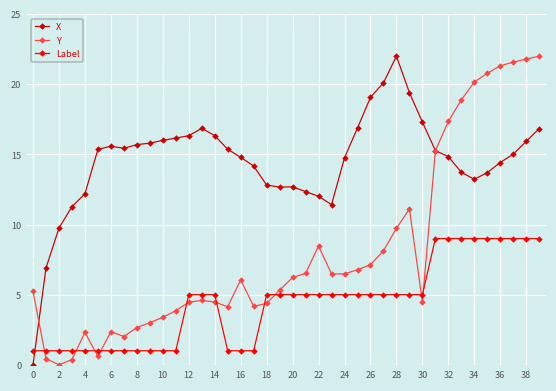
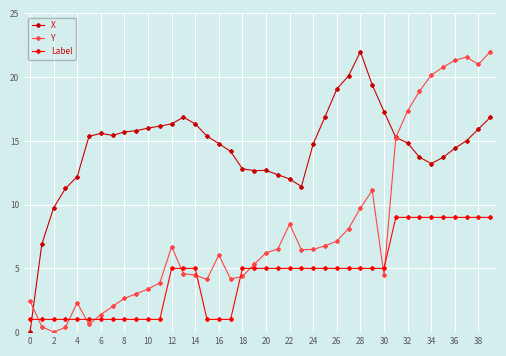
  {
    "Y": {
-     "0": 5.2,
+     "0": 2.4,
      "2": 0.0,
      "4": 2.3,
-     "6": 2.4,
+     "6": 1.4,
      "8": 2.7,
      "10": 3.4,
-     "12": 4.5,
+     "12": 6.7,
      "14": 4.5,
      "16": 6.1,
      "18": 4.4,
      "20": 6.2,
      "22": 8.5,
      "24": 6.5,
      "26": 7.1,
      "28": 9.7,
      "30": 4.5,
      "32": 17.4,
      "34": 20.2,
      "36": 21.3,
-     "38": 21.8
+     "38": 21.0
    }
  }
